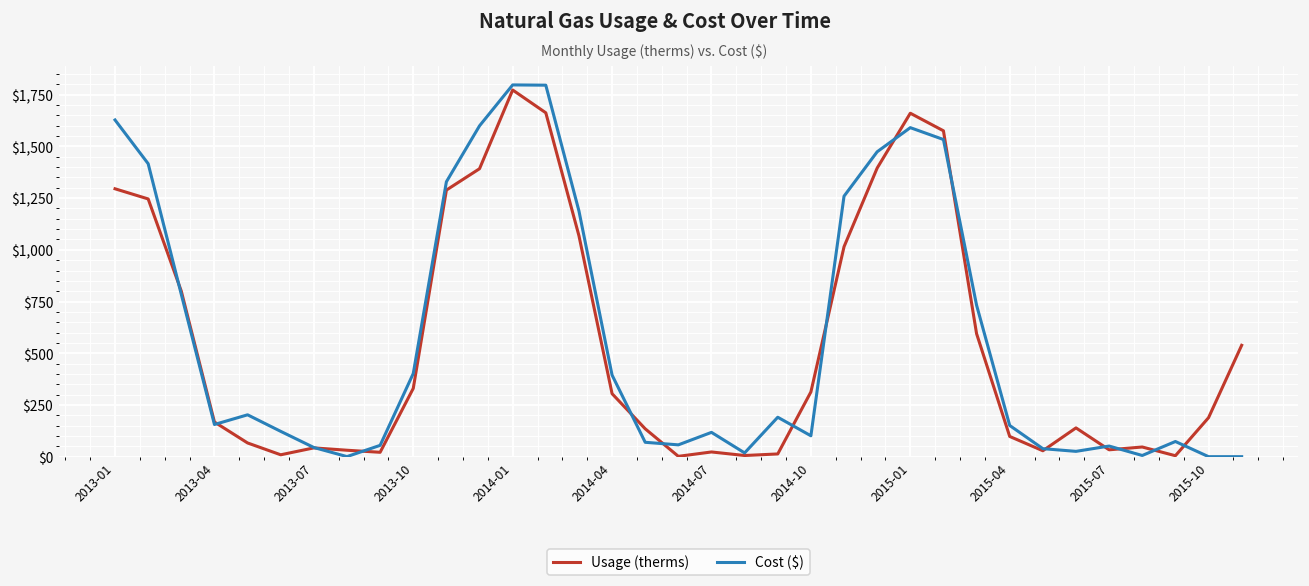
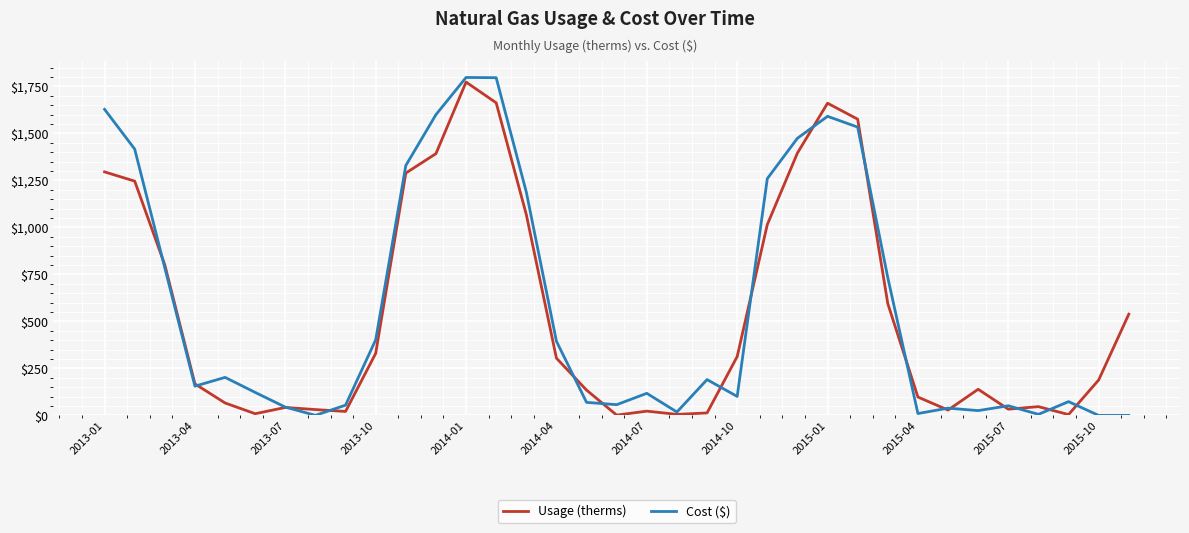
  {
    "Usage (therms)": {
      "2013-01": "$1,300",
      "2013-10": "$330",
      "2014-01": "$1,770",
      "2014-04": "$300",
      "2014-07": "$20",
      "2014-10": "$310",
      "2015-01": "$1,660",
      "2015-04": "$100",
      "2015-07": "$30",
      "2015-10": "$190"
    },
    "Cost ($)": {
      "2013-01": "$1,630",
      "2013-10": "$400",
      "2014-01": "$1,800",
      "2014-04": "$390",
      "2014-07": "$120",
      "2014-10": "$100",
      "2015-01": "$1,590",
-     "2015-04": "$150",
+     "2015-04": "$10",
      "2015-07": "$50",
      "2015-10": "$0"
    }
  }
